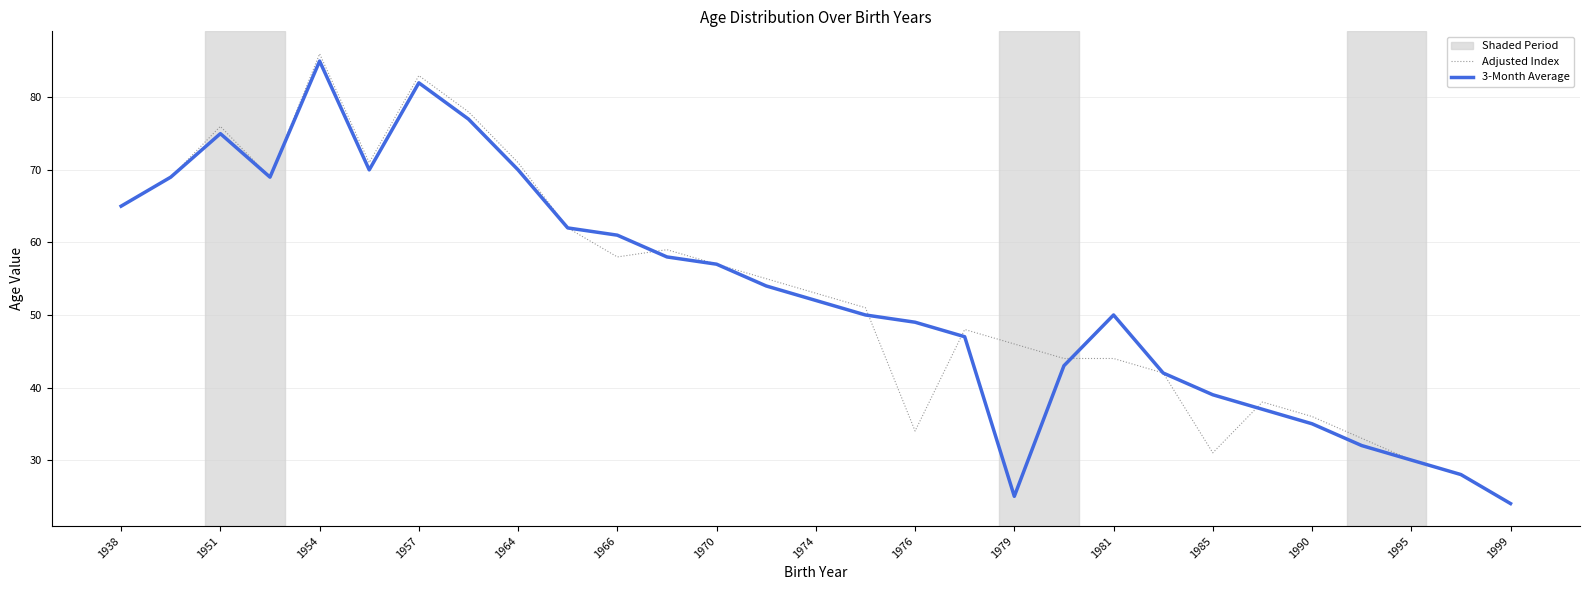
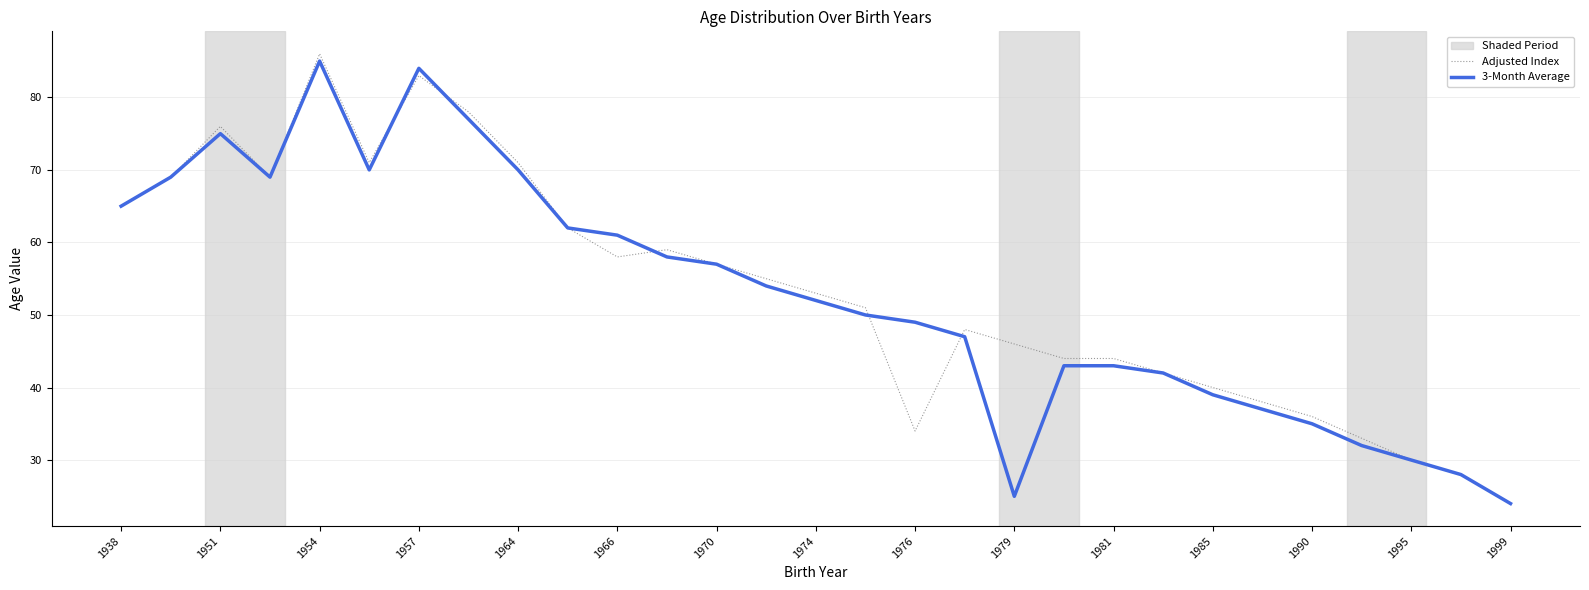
  {
    "Adjusted Index": {
      "1951": 76,
      "1954": 86,
      "1957": 83,
      "1964": 71,
      "1966": 58,
      "1974": 53,
      "1976": 34,
      "1979": 46,
      "1981": 44,
-     "1985": 31,
+     "1985": 40,
      "1990": 36
    },
    "3-Month Average": {
      "1951": 75,
      "1954": 85,
-     "1957": 82,
+     "1957": 84,
      "1964": 70,
      "1966": 61,
      "1974": 52,
      "1976": 49,
      "1979": 25,
-     "1981": 50,
+     "1981": 43,
      "1985": 39,
      "1990": 35
    }
  }
